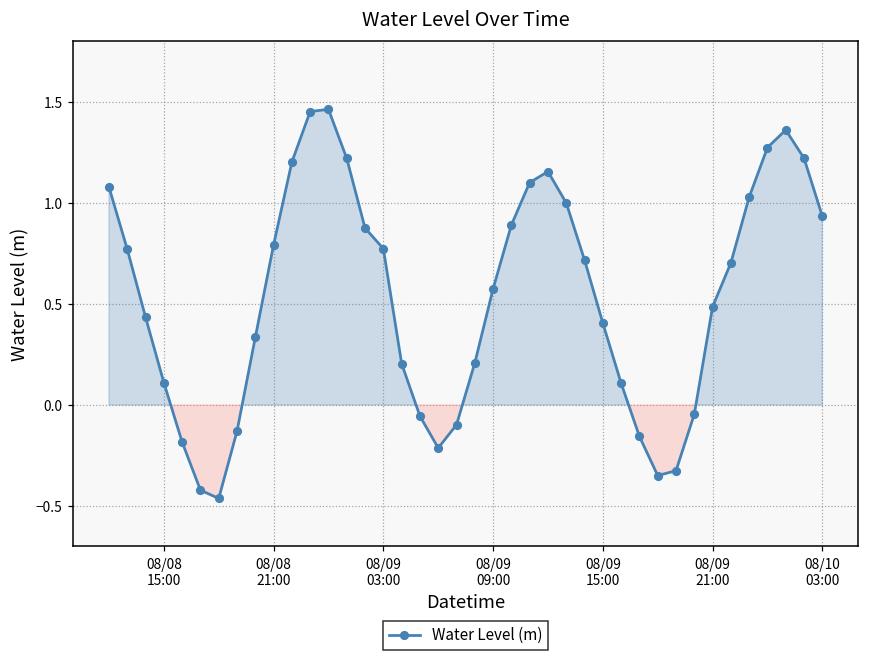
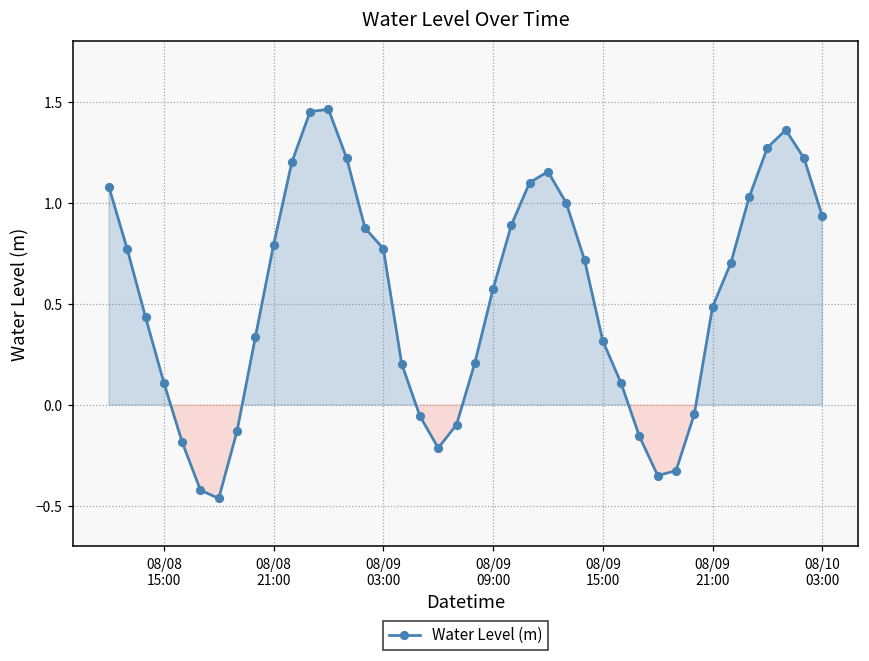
  {
    "08/08 15:00": 0.11,
    "08/08 21:00": 0.79,
    "08/09 03:00": 0.77,
    "08/09 09:00": 0.57,
-   "08/09 15:00": 0.41,
+   "08/09 15:00": 0.32,
    "08/09 21:00": 0.49,
    "08/10 03:00": 0.93
  }
